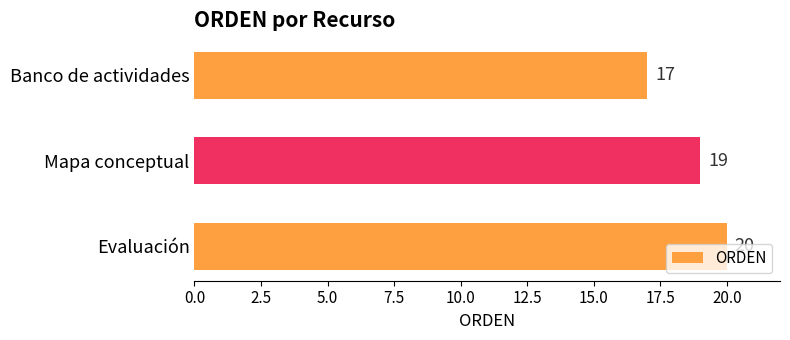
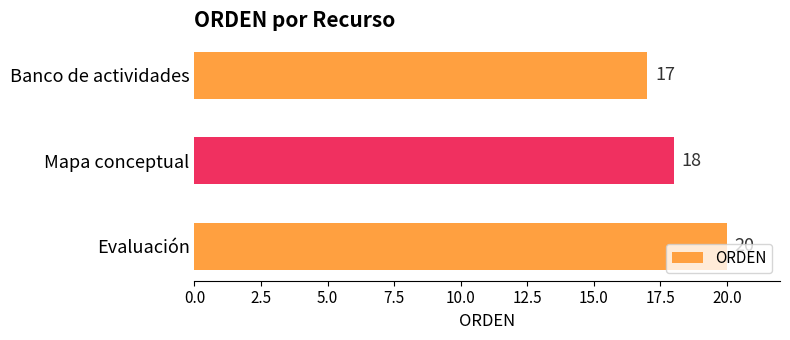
  {
    "Banco de actividades": 17,
-   "Mapa conceptual": 19
+   "Mapa conceptual": 18
  }
